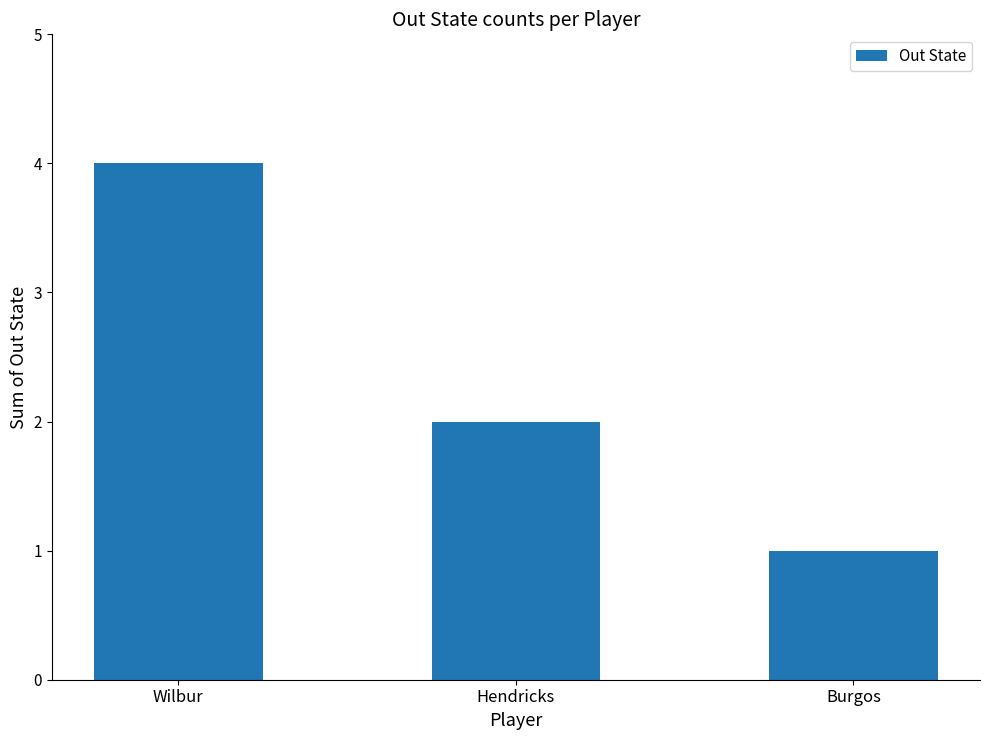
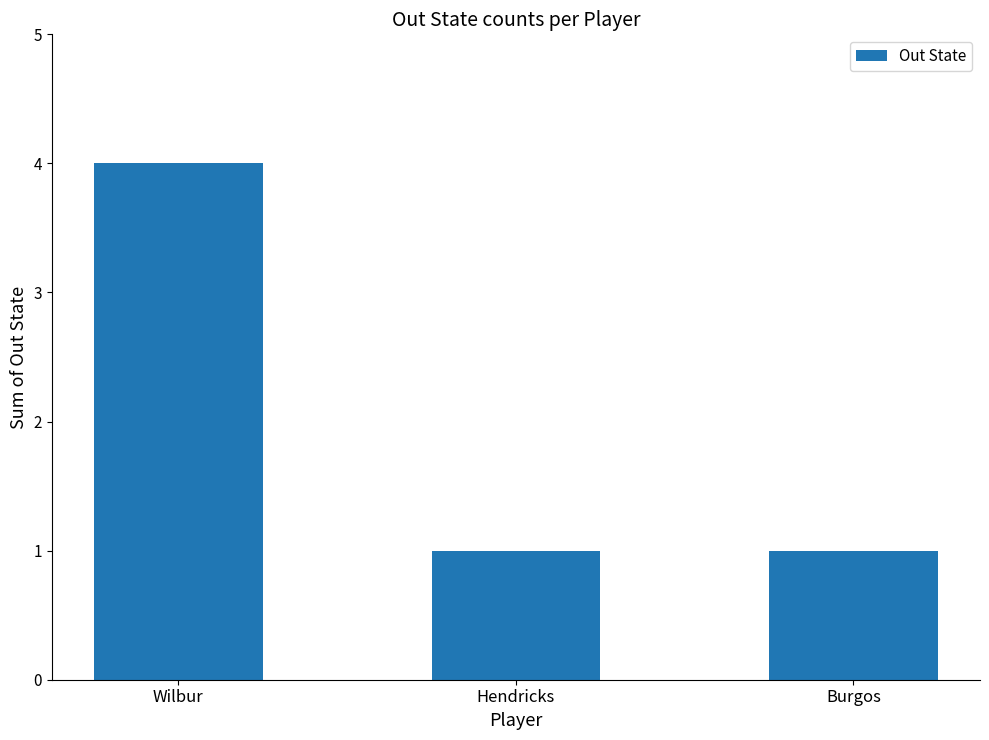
  {
    "Wilbur": 4,
-   "Hendricks": 2,
+   "Hendricks": 1,
    "Burgos": 1
  }
